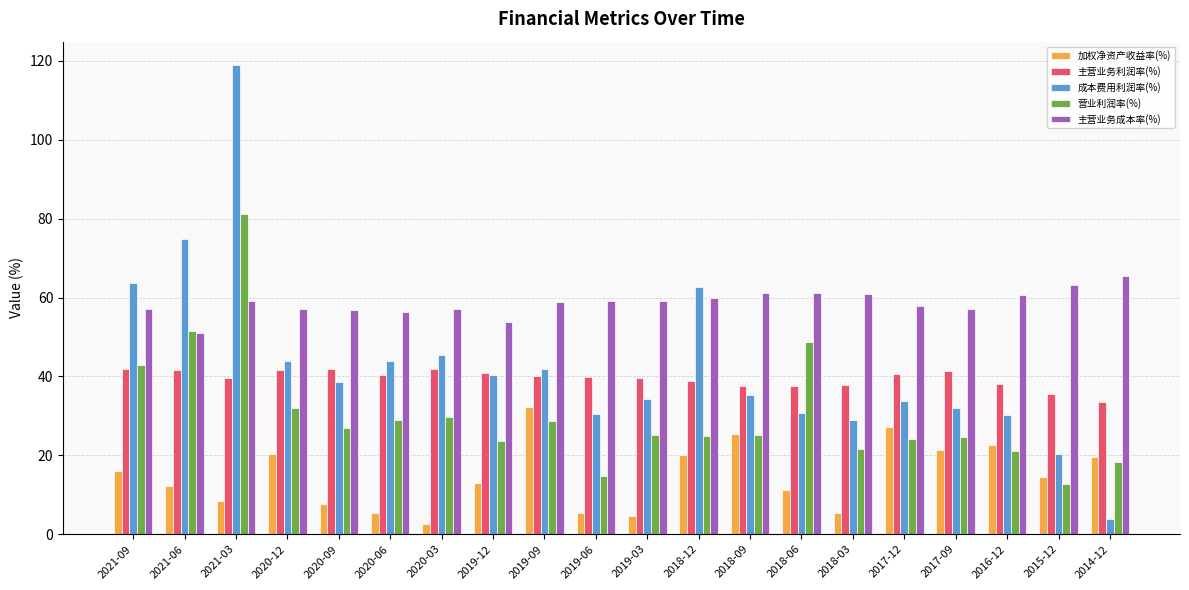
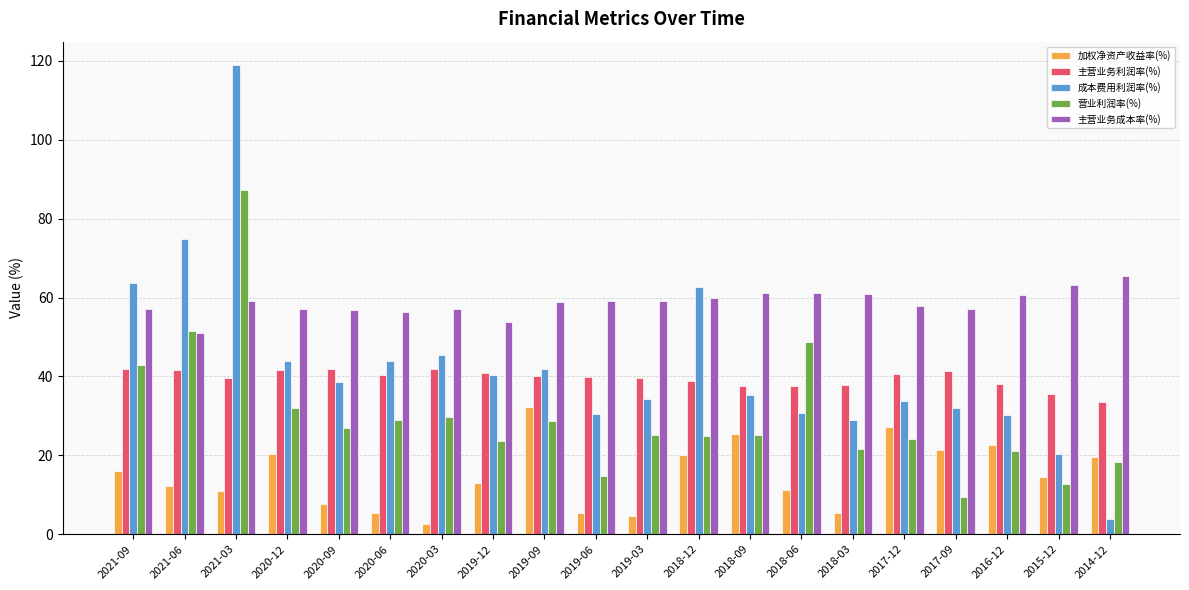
  {
    "加权净资产收益率(%)": {
      "2021-09": 16,
      "2021-06": 12,
-     "2021-03": 8,
+     "2021-03": 11,
      "2020-12": 20,
      "2020-09": 8,
      "2020-06": 5,
      "2020-03": 3,
      "2019-12": 13,
      "2019-09": 32,
      "2019-06": 5,
      "2019-03": 5,
      "2018-12": 20,
      "2018-09": 25,
      "2018-06": 11,
      "2018-03": 5,
      "2017-12": 27,
      "2017-09": 21,
      "2016-12": 23,
      "2015-12": 14,
      "2014-12": 19
    },
    "主营业务利润率(%)": {
      "2021-09": 42,
      "2021-06": 42,
      "2021-03": 40,
      "2020-12": 42,
      "2020-09": 42,
      "2020-06": 40,
      "2020-03": 42,
      "2019-12": 41,
      "2019-09": 40,
      "2019-06": 40,
      "2019-03": 40,
      "2018-12": 39,
      "2018-09": 38,
      "2018-06": 38,
      "2018-03": 38,
      "2017-12": 41,
      "2017-09": 41,
      "2016-12": 38,
      "2015-12": 36,
      "2014-12": 33
    },
    "成本费用利润率(%)": {
      "2021-09": 64,
      "2021-06": 75,
      "2021-03": 119,
      "2020-12": 44,
      "2020-09": 39,
      "2020-06": 44,
      "2020-03": 45,
      "2019-12": 40,
      "2019-09": 42,
      "2019-06": 30,
      "2019-03": 34,
      "2018-12": 63,
      "2018-09": 35,
      "2018-06": 31,
      "2018-03": 29,
      "2017-12": 34,
      "2017-09": 32,
      "2016-12": 30,
      "2015-12": 20,
      "2014-12": 4
    },
    "营业利润率(%)": {
      "2021-09": 43,
      "2021-06": 51,
-     "2021-03": 81,
+     "2021-03": 87,
      "2020-12": 32,
      "2020-09": 27,
      "2020-06": 29,
      "2020-03": 30,
      "2019-12": 24,
      "2019-09": 29,
      "2019-06": 15,
      "2019-03": 25,
      "2018-12": 25,
      "2018-09": 25,
      "2018-06": 49,
      "2018-03": 22,
      "2017-12": 24,
-     "2017-09": 25,
+     "2017-09": 9,
      "2016-12": 21,
      "2015-12": 13,
      "2014-12": 18
    },
    "主营业务成本率(%)": {
      "2021-09": 57,
      "2021-06": 51,
      "2021-03": 59,
      "2020-12": 57,
      "2020-09": 57,
      "2020-06": 56,
      "2020-03": 57,
      "2019-12": 54,
      "2019-09": 59,
      "2019-06": 59,
      "2019-03": 59,
      "2018-12": 60,
      "2018-09": 61,
      "2018-06": 61,
      "2018-03": 61,
      "2017-12": 58,
      "2017-09": 57,
      "2016-12": 61,
      "2015-12": 63,
      "2014-12": 65
    }
  }
